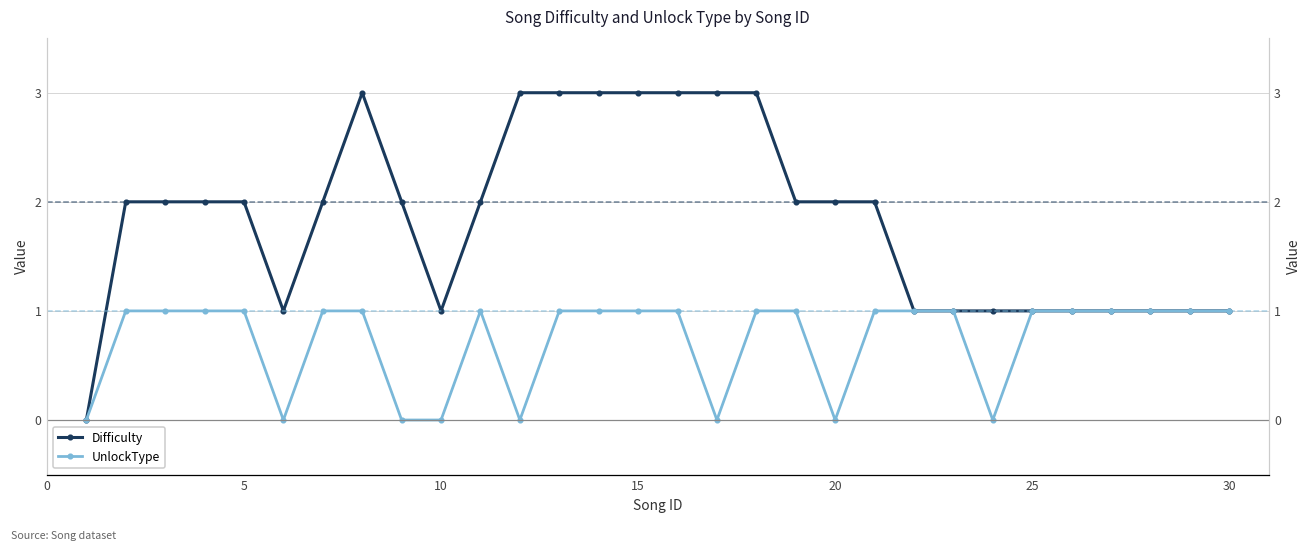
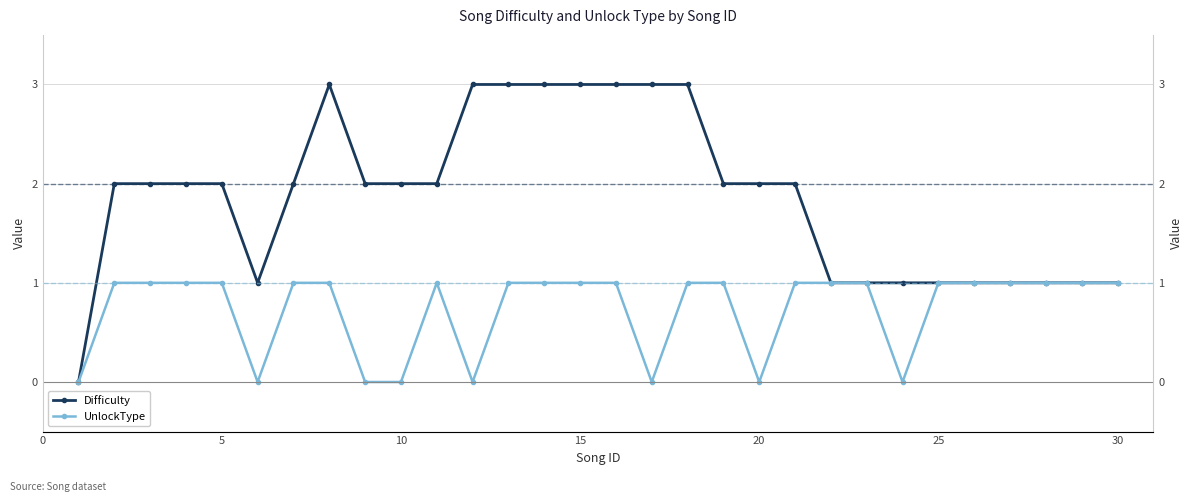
  {
    "Difficulty": {
      "5": 2,
-     "10": 1,
+     "10": 2,
      "15": 3,
      "20": 2
    },
    "UnlockType": {
      "5": 1,
      "10": 0,
      "15": 1,
      "20": 0
    }
  }
